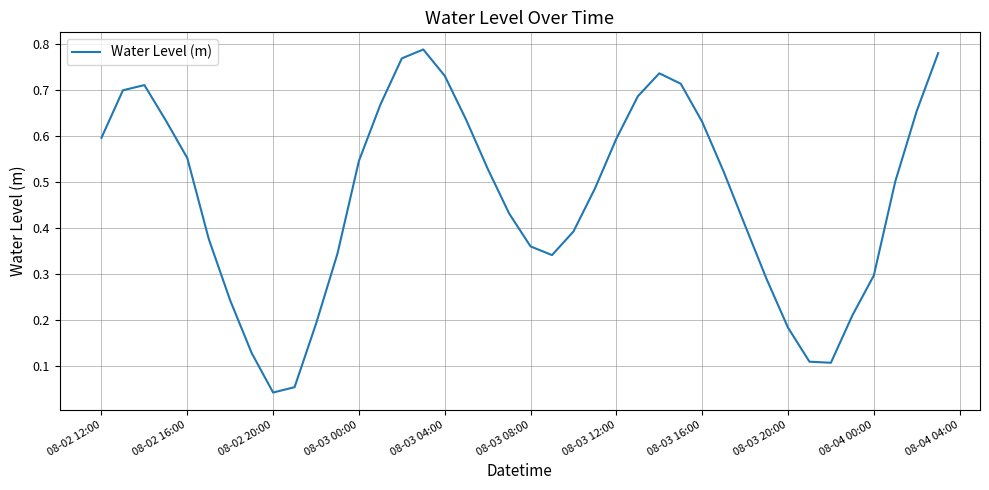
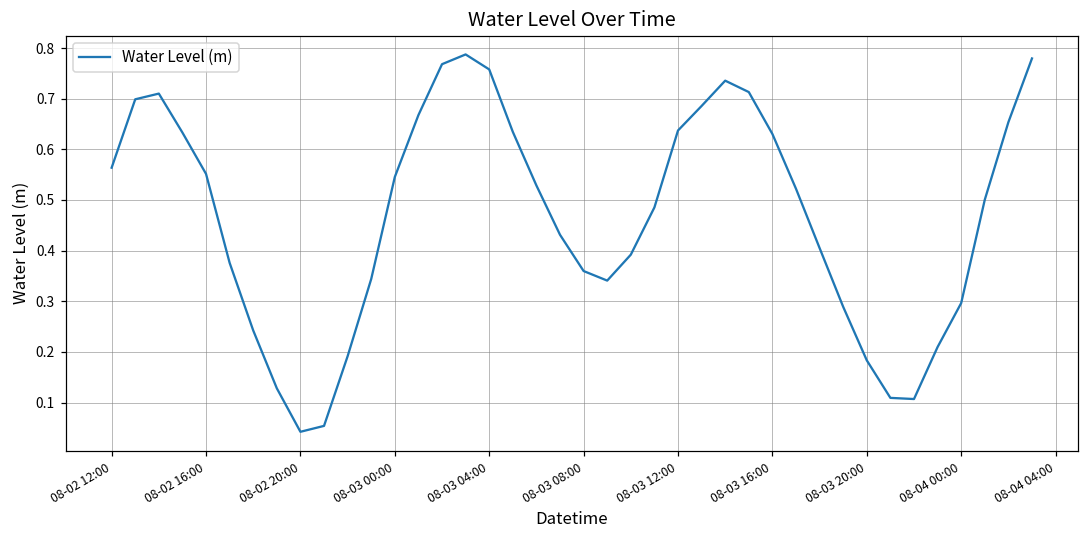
  {
-   "08-02 12:00": 0.60,
+   "08-02 12:00": 0.56,
    "08-02 16:00": 0.55,
    "08-02 20:00": 0.04,
    "08-03 00:00": 0.55,
-   "08-03 04:00": 0.73,
+   "08-03 04:00": 0.76,
    "08-03 08:00": 0.36,
-   "08-03 12:00": 0.59,
+   "08-03 12:00": 0.64,
    "08-03 16:00": 0.63,
    "08-03 20:00": 0.18,
    "08-04 00:00": 0.30
  }
